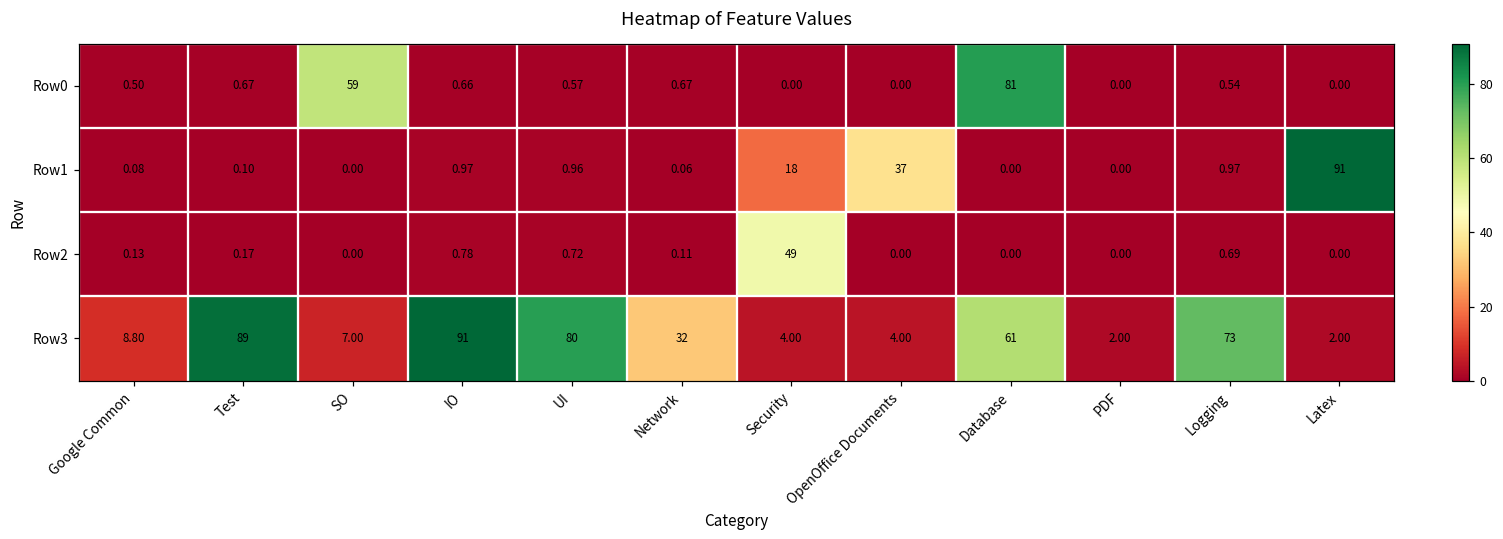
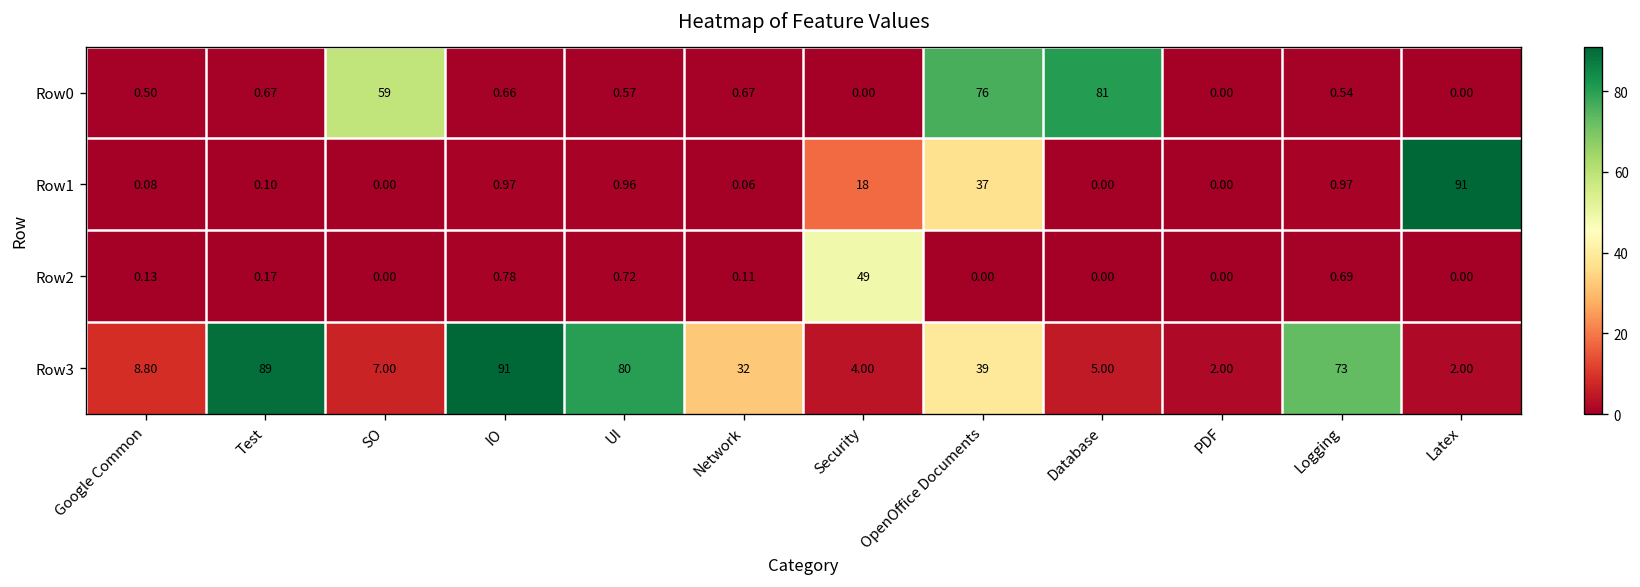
  {
    "Row0": {
      "Google Common": 0.50,
      "Test": 0.67,
      "SO": 59,
      "IO": 0.66,
      "UI": 0.57,
      "Network": 0.67,
      "Security": 0.00,
-     "OpenOffice Documents": 0.00,
+     "OpenOffice Documents": 76,
      "Database": 81,
      "PDF": 0.00,
      "Logging": 0.54,
      "Latex": 0.00
    },
    "Row1": {
      "Google Common": 0.08,
      "Test": 0.10,
      "SO": 0.00,
      "IO": 0.97,
      "UI": 0.96,
      "Network": 0.06,
      "Security": 18,
      "OpenOffice Documents": 37,
      "Database": 0.00,
      "PDF": 0.00,
      "Logging": 0.97,
      "Latex": 91
    },
    "Row2": {
      "Google Common": 0.13,
      "Test": 0.17,
      "SO": 0.00,
      "IO": 0.78,
      "UI": 0.72,
      "Network": 0.11,
      "Security": 49,
      "OpenOffice Documents": 0.00,
      "Database": 0.00,
      "PDF": 0.00,
      "Logging": 0.69,
      "Latex": 0.00
    },
    "Row3": {
      "Google Common": 8.80,
      "Test": 89,
      "SO": 7.00,
      "IO": 91,
      "UI": 80,
      "Network": 32,
      "Security": 4.00,
-     "OpenOffice Documents": 4.00,
-     "Database": 61,
+     "OpenOffice Documents": 39,
+     "Database": 5.00,
      "PDF": 2.00,
      "Logging": 73,
      "Latex": 2.00
    }
  }
